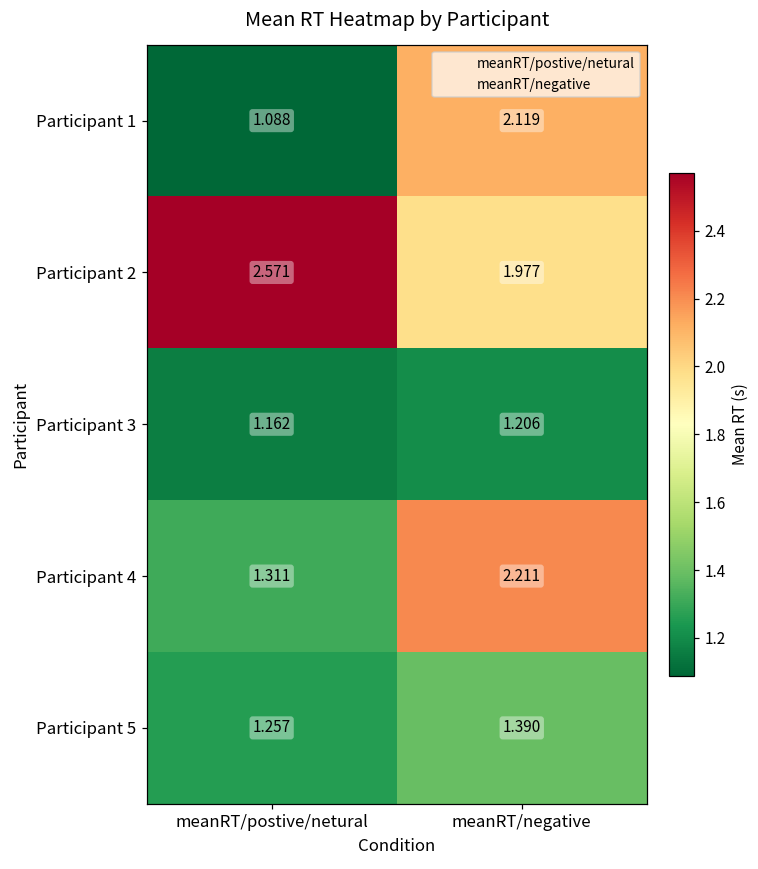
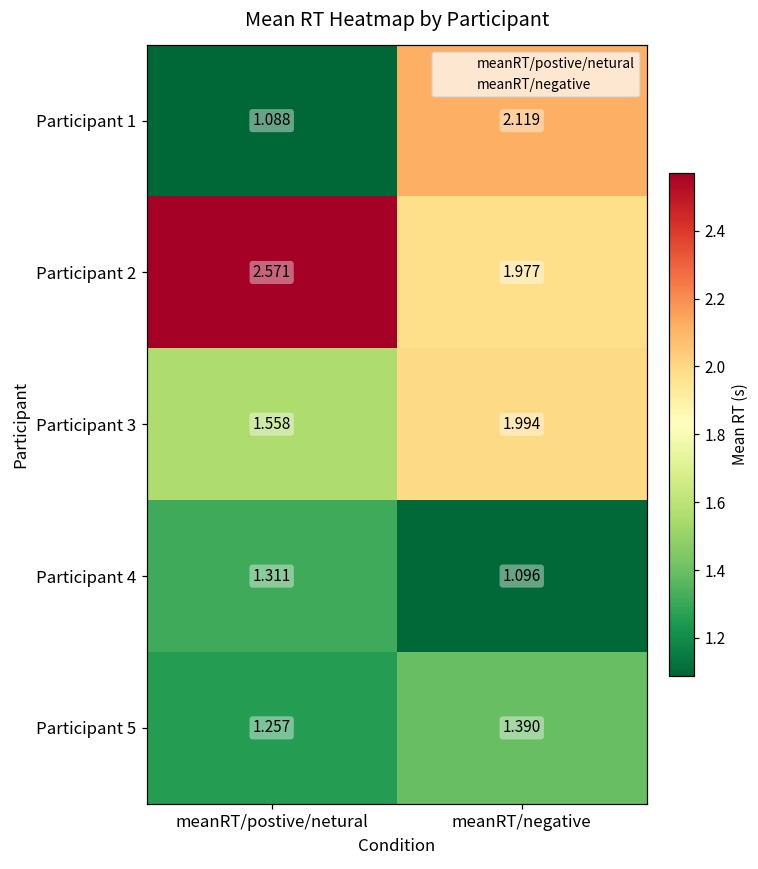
  {
    "Participant 3": {
-     "meanRT/postive/netural": 1.162,
-     "meanRT/negative": 1.206
+     "meanRT/postive/netural": 1.558,
+     "meanRT/negative": 1.994
    },
    "Participant 4": {
-     "meanRT/negative": 2.211
+     "meanRT/negative": 1.096
    }
  }
